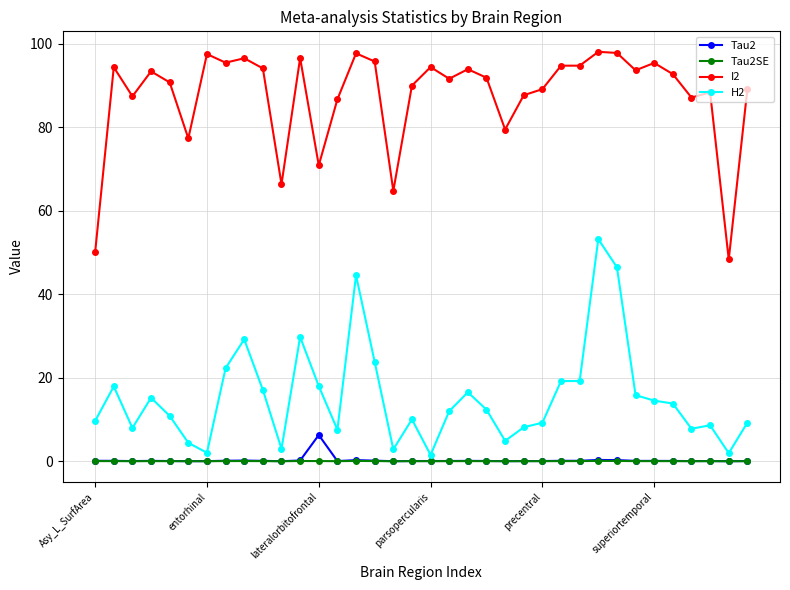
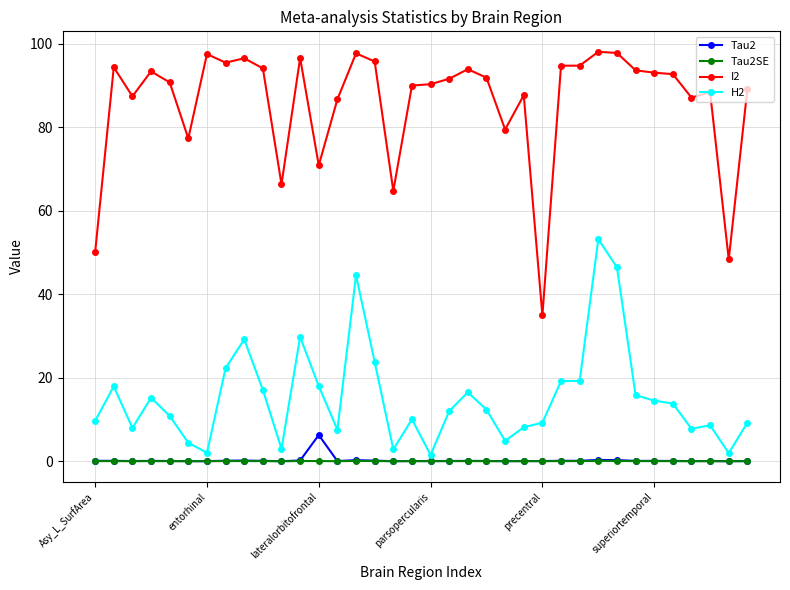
  {
    "Tau2": {
      "lateralorbitofrontal": 6
    },
    "Tau2SE": {
      "lateralorbitofrontal": 0
    },
    "I2": {
      "Asy_L_SurfArea": 50,
      "entorhinal": 98,
      "lateralorbitofrontal": 71,
-     "parsopercularis": 94,
-     "precentral": 89,
-     "superiortemporal": 95
+     "parsopercularis": 90,
+     "precentral": 35,
+     "superiortemporal": 93
    },
    "H2": {
      "Asy_L_SurfArea": 10,
      "entorhinal": 2,
      "lateralorbitofrontal": 18,
      "parsopercularis": 2,
      "precentral": 9,
      "superiortemporal": 15
    }
  }
